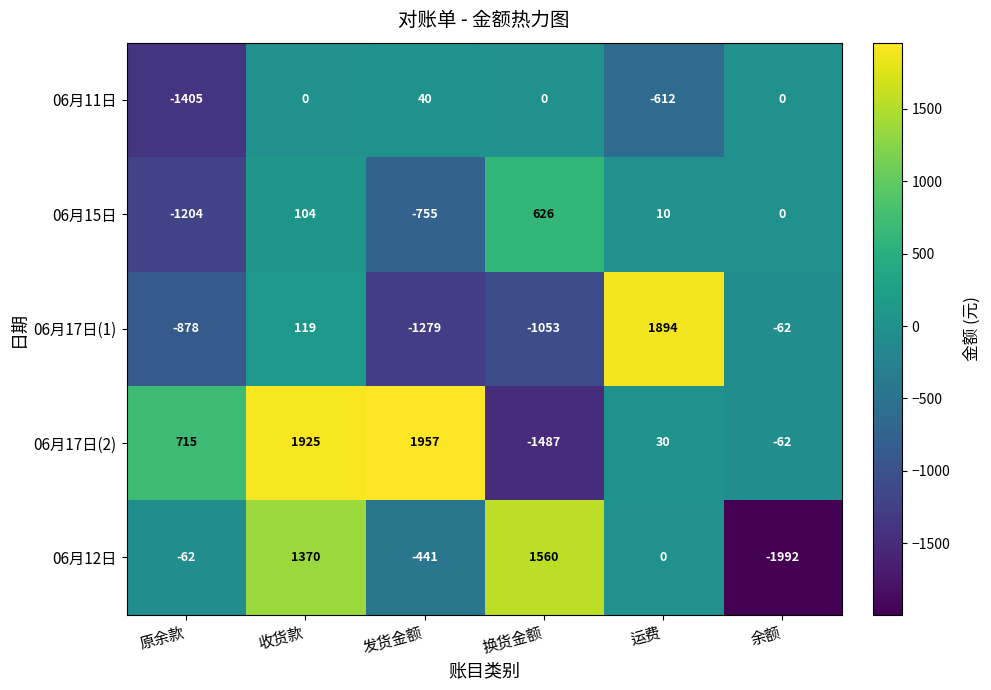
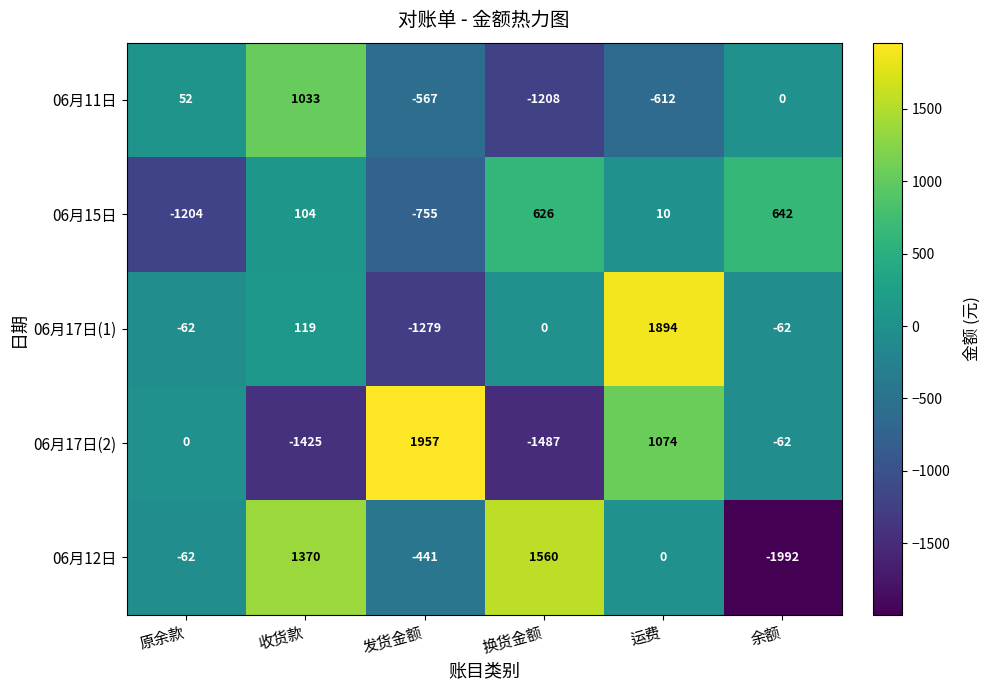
  {
    "06月11日": {
-     "原余款": -1405,
-     "收货款": 0,
-     "发货金额": 40,
-     "换货金额": 0,
+     "原余款": 52,
+     "收货款": 1033,
+     "发货金额": -567,
+     "换货金额": -1208,
      "运费": -612,
      "余额": 0
    },
    "06月15日": {
      "原余款": -1204,
      "收货款": 104,
      "发货金额": -755,
      "换货金额": 626,
      "运费": 10,
-     "余额": 0
+     "余额": 642
    },
    "06月17日(1)": {
-     "原余款": -878,
+     "原余款": -62,
      "收货款": 119,
      "发货金额": -1279,
-     "换货金额": -1053,
+     "换货金额": 0,
      "运费": 1894,
      "余额": -62
    },
    "06月17日(2)": {
-     "原余款": 715,
-     "收货款": 1925,
+     "原余款": 0,
+     "收货款": -1425,
      "发货金额": 1957,
      "换货金额": -1487,
-     "运费": 30,
+     "运费": 1074,
      "余额": -62
    },
    "06月12日": {
      "原余款": -62,
      "收货款": 1370,
      "发货金额": -441,
      "换货金额": 1560,
      "运费": 0,
      "余额": -1992
    }
  }
